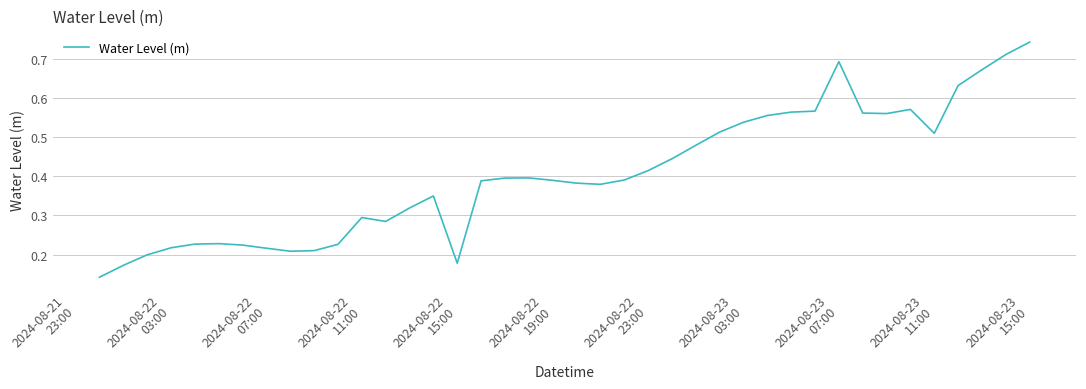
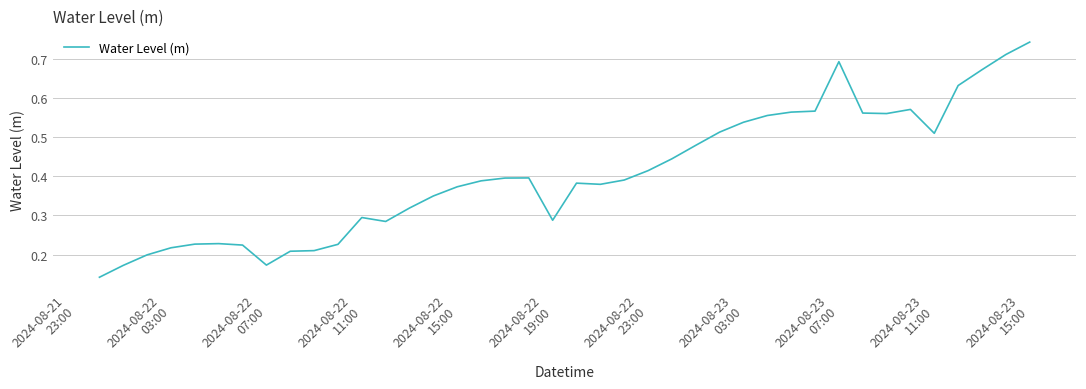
  {
    "2024-08-22 03:00": 0.22,
-   "2024-08-22 07:00": 0.22,
+   "2024-08-22 07:00": 0.17,
    "2024-08-22 11:00": 0.29,
-   "2024-08-22 15:00": 0.18,
-   "2024-08-22 19:00": 0.39,
+   "2024-08-22 15:00": 0.37,
+   "2024-08-22 19:00": 0.29,
    "2024-08-22 23:00": 0.41,
    "2024-08-23 03:00": 0.54,
    "2024-08-23 07:00": 0.69,
    "2024-08-23 11:00": 0.51,
    "2024-08-23 15:00": 0.74
  }
